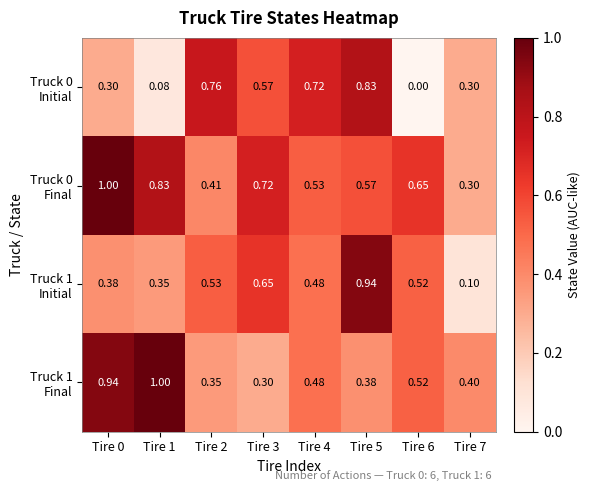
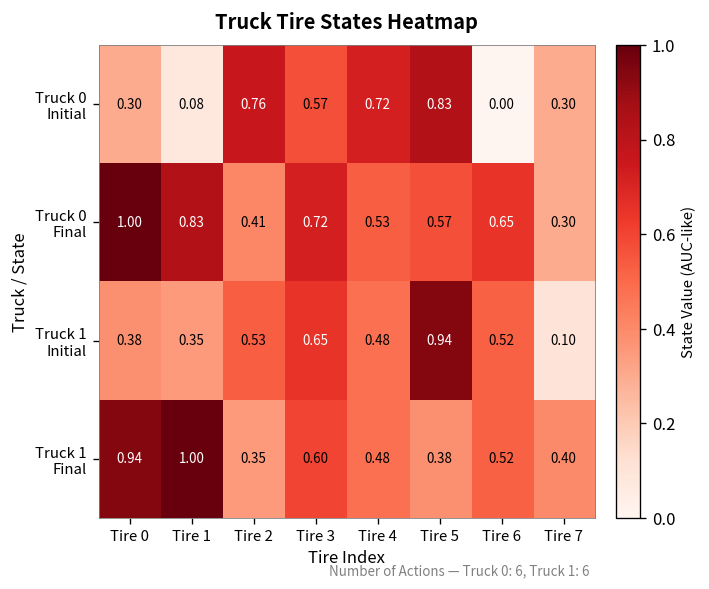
  {
    "Truck 0 Initial": {
      "Tire 0": 0.30,
      "Tire 1": 0.08,
      "Tire 2": 0.76,
      "Tire 3": 0.57,
      "Tire 4": 0.72,
      "Tire 5": 0.83,
      "Tire 6": 0.00,
      "Tire 7": 0.30
    },
    "Truck 0 Final": {
      "Tire 0": 1.00,
      "Tire 1": 0.83,
      "Tire 2": 0.41,
      "Tire 3": 0.72,
      "Tire 4": 0.53,
      "Tire 5": 0.57,
      "Tire 6": 0.65,
      "Tire 7": 0.30
    },
    "Truck 1 Initial": {
      "Tire 0": 0.38,
      "Tire 1": 0.35,
      "Tire 2": 0.53,
      "Tire 3": 0.65,
      "Tire 4": 0.48,
      "Tire 5": 0.94,
      "Tire 6": 0.52,
      "Tire 7": 0.10
    },
    "Truck 1 Final": {
      "Tire 0": 0.94,
      "Tire 1": 1.00,
      "Tire 2": 0.35,
-     "Tire 3": 0.30,
+     "Tire 3": 0.60,
      "Tire 4": 0.48,
      "Tire 5": 0.38,
      "Tire 6": 0.52,
      "Tire 7": 0.40
    }
  }
